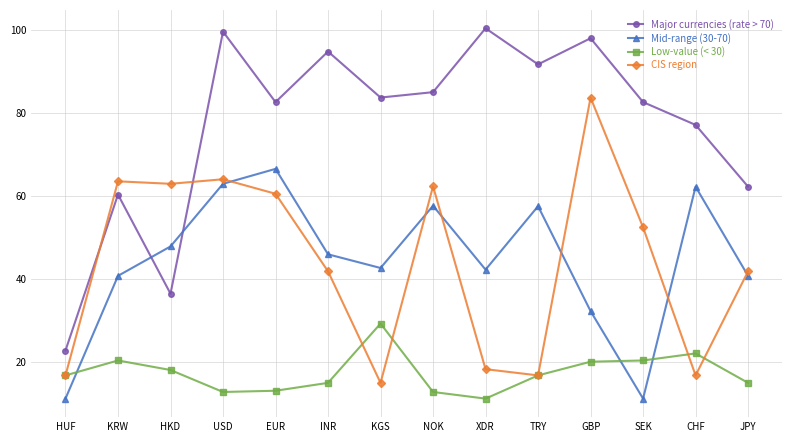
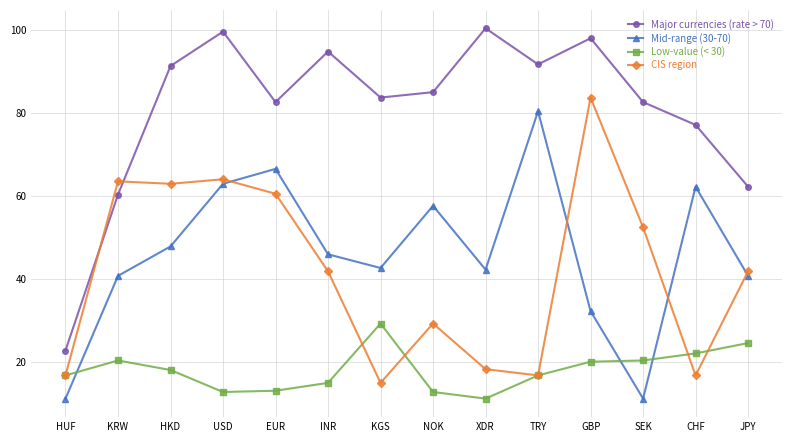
  {
    "Major currencies (rate > 70)": {
      "HUF": 23,
      "KRW": 60,
-     "HKD": 36,
+     "HKD": 91,
      "USD": 100,
      "EUR": 83,
      "INR": 95,
      "KGS": 84,
      "NOK": 85,
      "XDR": 100,
      "TRY": 92,
      "GBP": 98,
      "SEK": 83,
      "CHF": 77,
      "JPY": 62
    },
    "Mid-range (30-70)": {
      "HUF": 11,
      "KRW": 41,
      "HKD": 48,
      "USD": 63,
      "EUR": 67,
      "INR": 46,
      "KGS": 43,
      "NOK": 58,
      "XDR": 42,
-     "TRY": 58,
+     "TRY": 80,
      "GBP": 32,
      "SEK": 11,
      "CHF": 62,
      "JPY": 41
    },
    "Low-value (< 30)": {
      "KRW": 20,
      "HKD": 18,
      "USD": 13,
      "EUR": 13,
      "INR": 15,
      "KGS": 29,
      "NOK": 13,
      "XDR": 11,
      "GBP": 20,
      "SEK": 20,
      "CHF": 22,
-     "JPY": 15
+     "JPY": 25
    },
    "CIS region": {
      "KRW": 64,
      "HKD": 63,
      "USD": 64,
      "EUR": 61,
      "INR": 42,
      "KGS": 15,
-     "NOK": 62,
+     "NOK": 29,
      "XDR": 18,
      "GBP": 84,
      "SEK": 52,
      "CHF": 17,
      "JPY": 42
    }
  }
